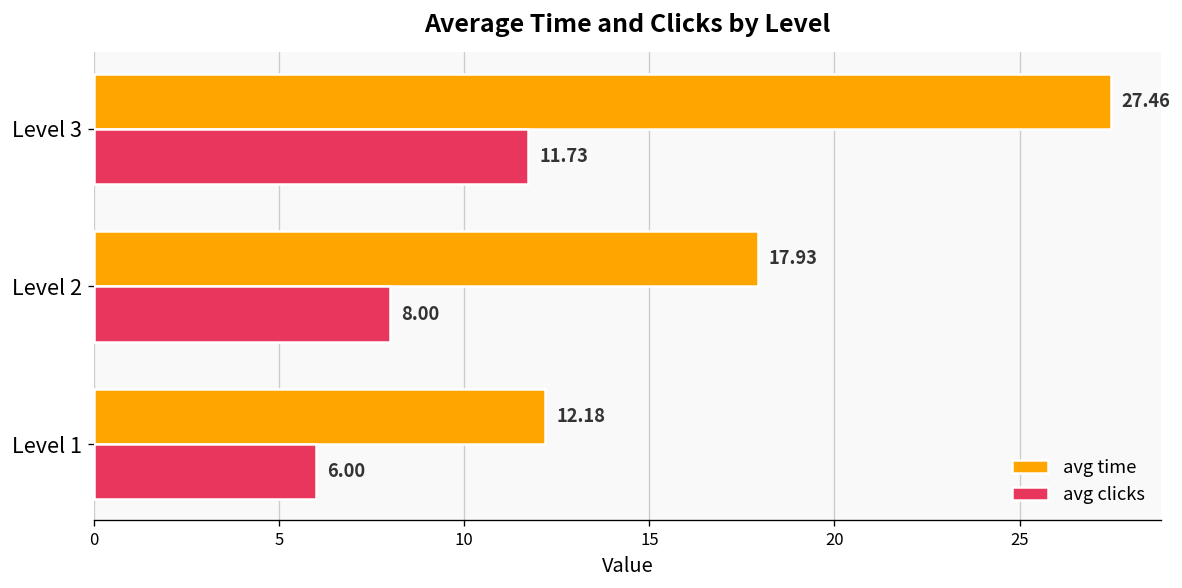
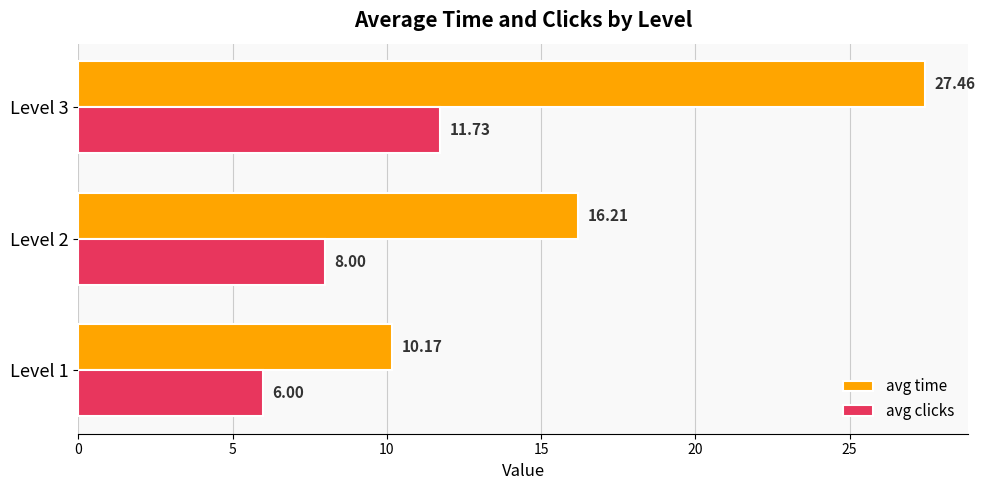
  {
    "avg time": {
      "Level 3": 27.46,
-     "Level 2": 17.93,
-     "Level 1": 12.18
+     "Level 2": 16.21,
+     "Level 1": 10.17
    },
    "avg clicks": {
      "Level 3": 11.73,
      "Level 2": 8.00,
      "Level 1": 6.00
    }
  }
